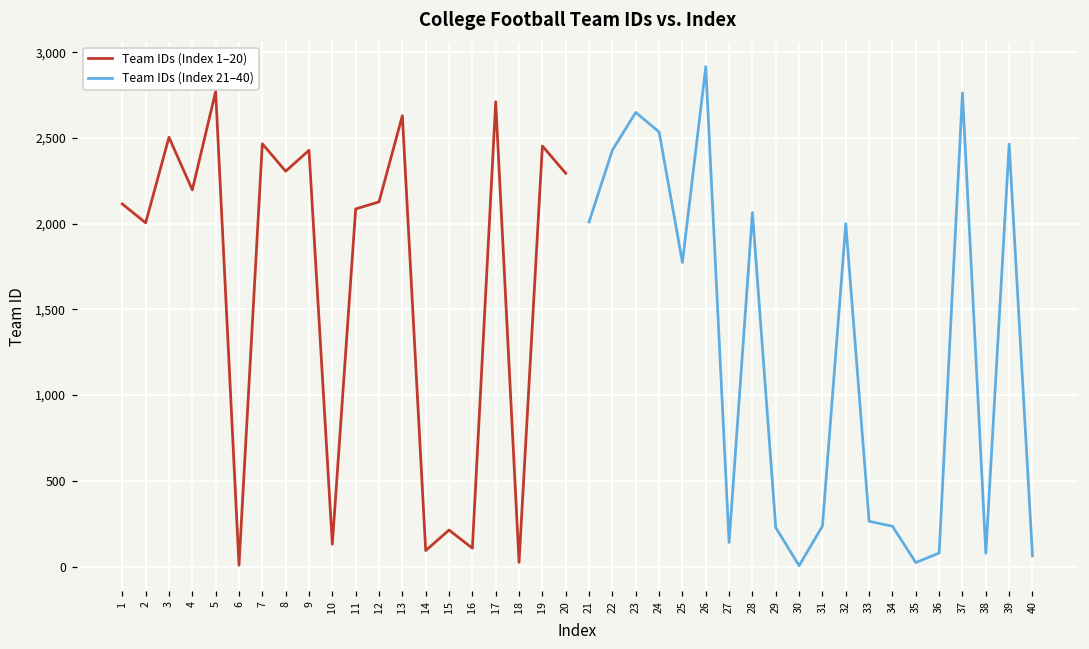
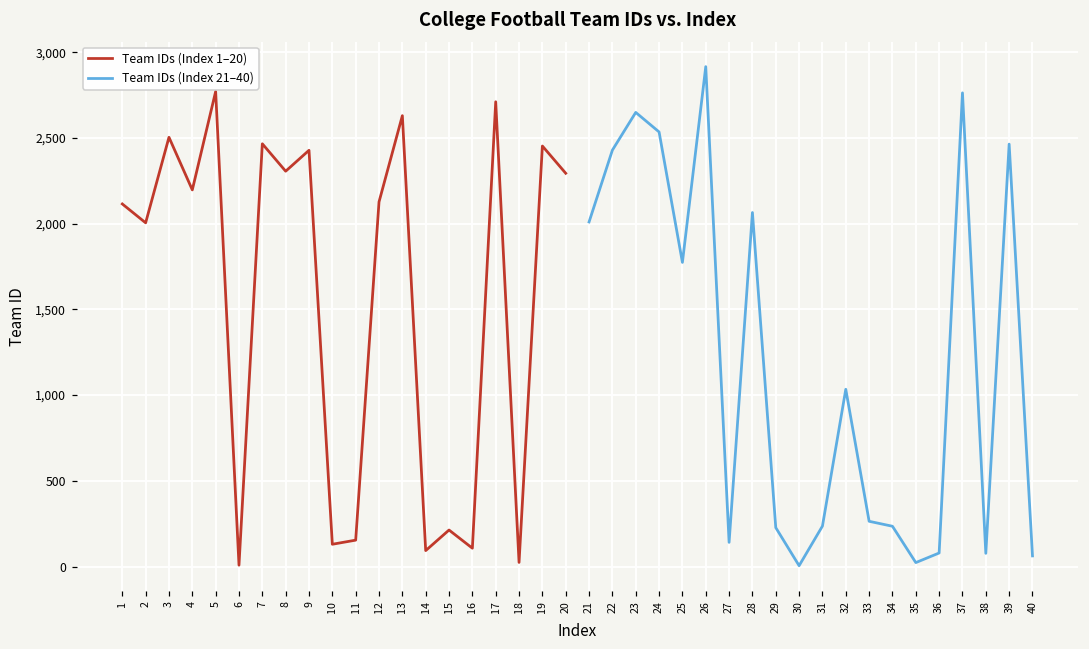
  {
    "Team IDs (Index 1–20)": {
      "1": "2,120",
      "2": "2,010",
      "3": "2,500",
      "4": "2,200",
      "5": "2,770",
      "6": "10",
      "7": "2,470",
      "8": "2,310",
      "9": "2,430",
      "10": "130",
-     "11": "2,090",
+     "11": "150",
      "12": "2,130",
      "13": "2,630",
      "14": "90",
      "15": "210",
      "16": "110",
      "17": "2,710",
      "18": "20",
      "19": "2,450",
      "20": "2,290"
    },
    "Team IDs (Index 21–40)": {
      "21": "2,010",
      "22": "2,430",
      "23": "2,650",
      "24": "2,540",
      "25": "1,770",
      "26": "2,920",
      "27": "140",
      "28": "2,070",
      "29": "230",
      "30": "10",
      "31": "240",
-     "32": "2,000",
+     "32": "1,030",
      "33": "260",
      "34": "240",
      "35": "20",
      "36": "80",
      "37": "2,760",
      "38": "80",
      "39": "2,460",
      "40": "60"
    }
  }
